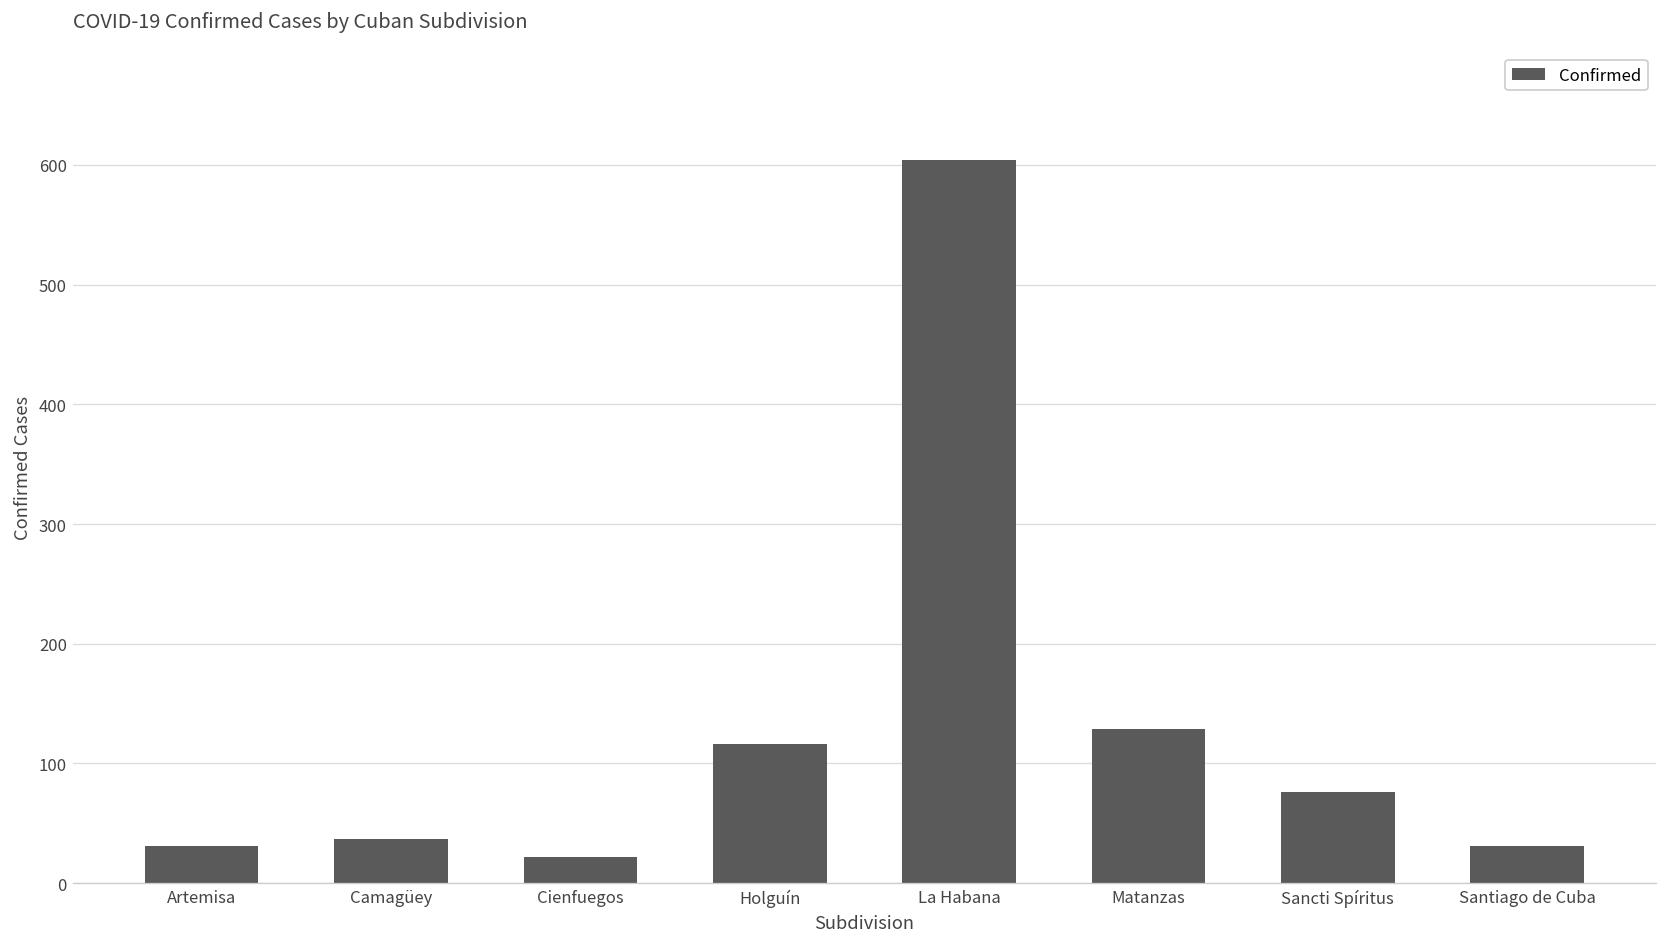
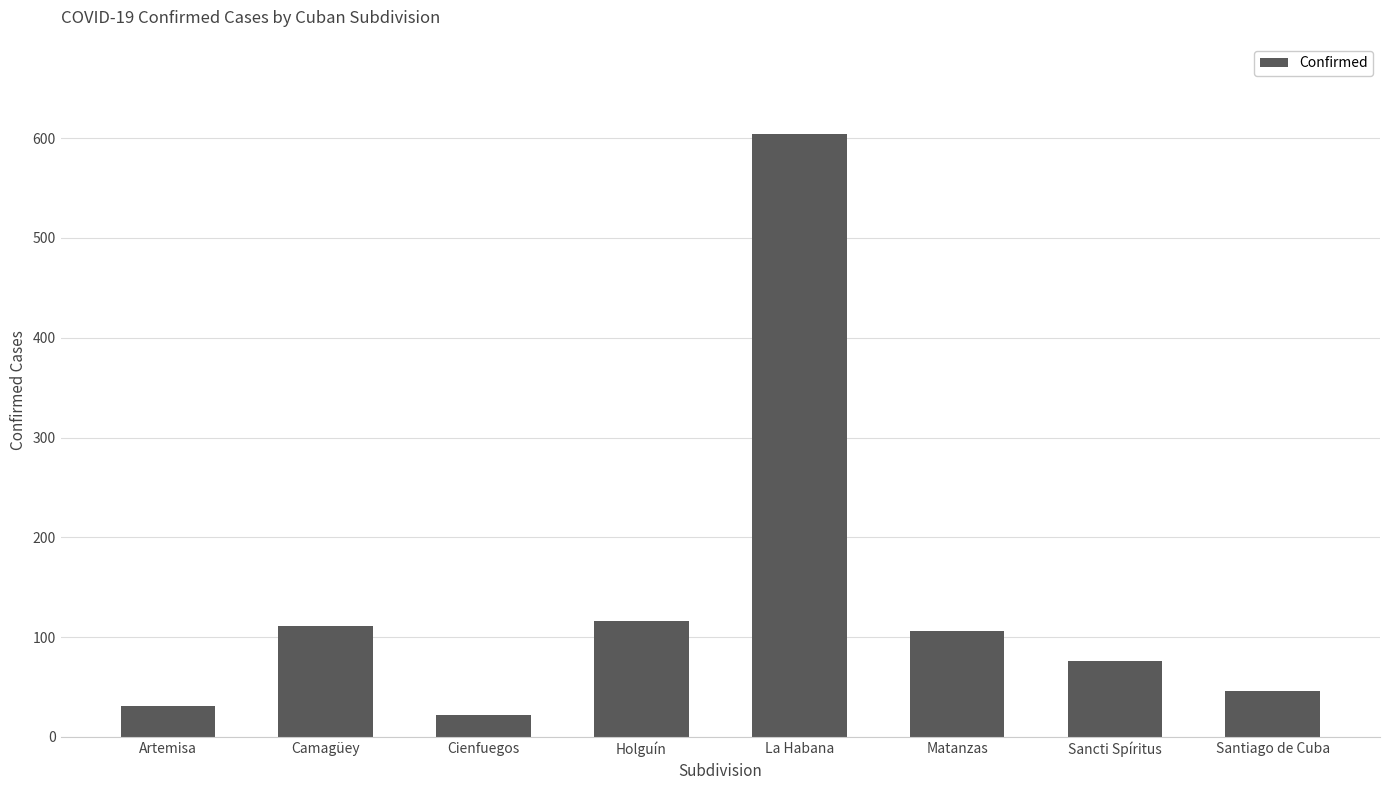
  {
    "Artemisa": 30,
-   "Camagüey": 40,
+   "Camagüey": 110,
    "Cienfuegos": 20,
    "Holguín": 120,
    "La Habana": 600,
-   "Matanzas": 130,
+   "Matanzas": 110,
    "Sancti Spíritus": 80,
-   "Santiago de Cuba": 30
+   "Santiago de Cuba": 50
  }
